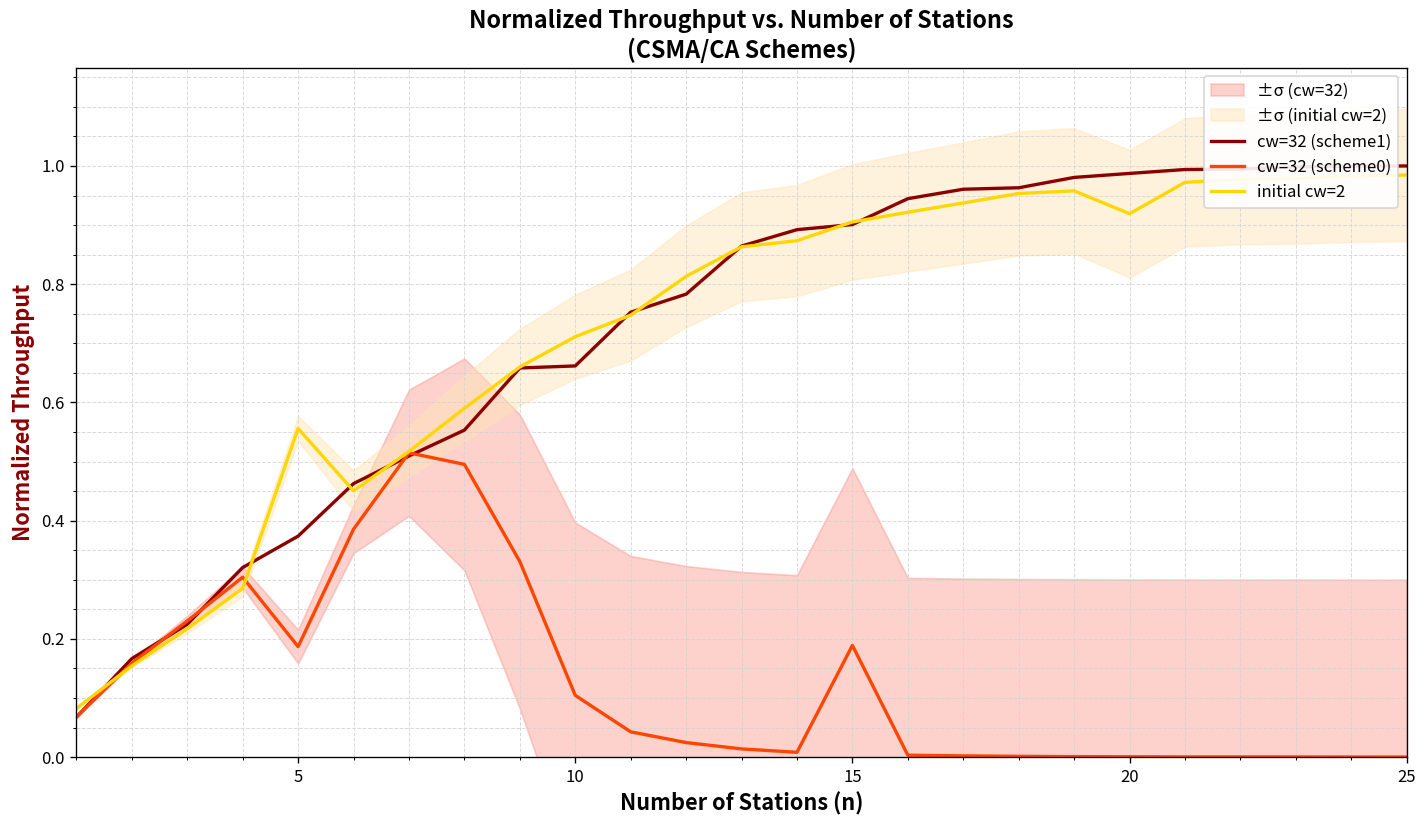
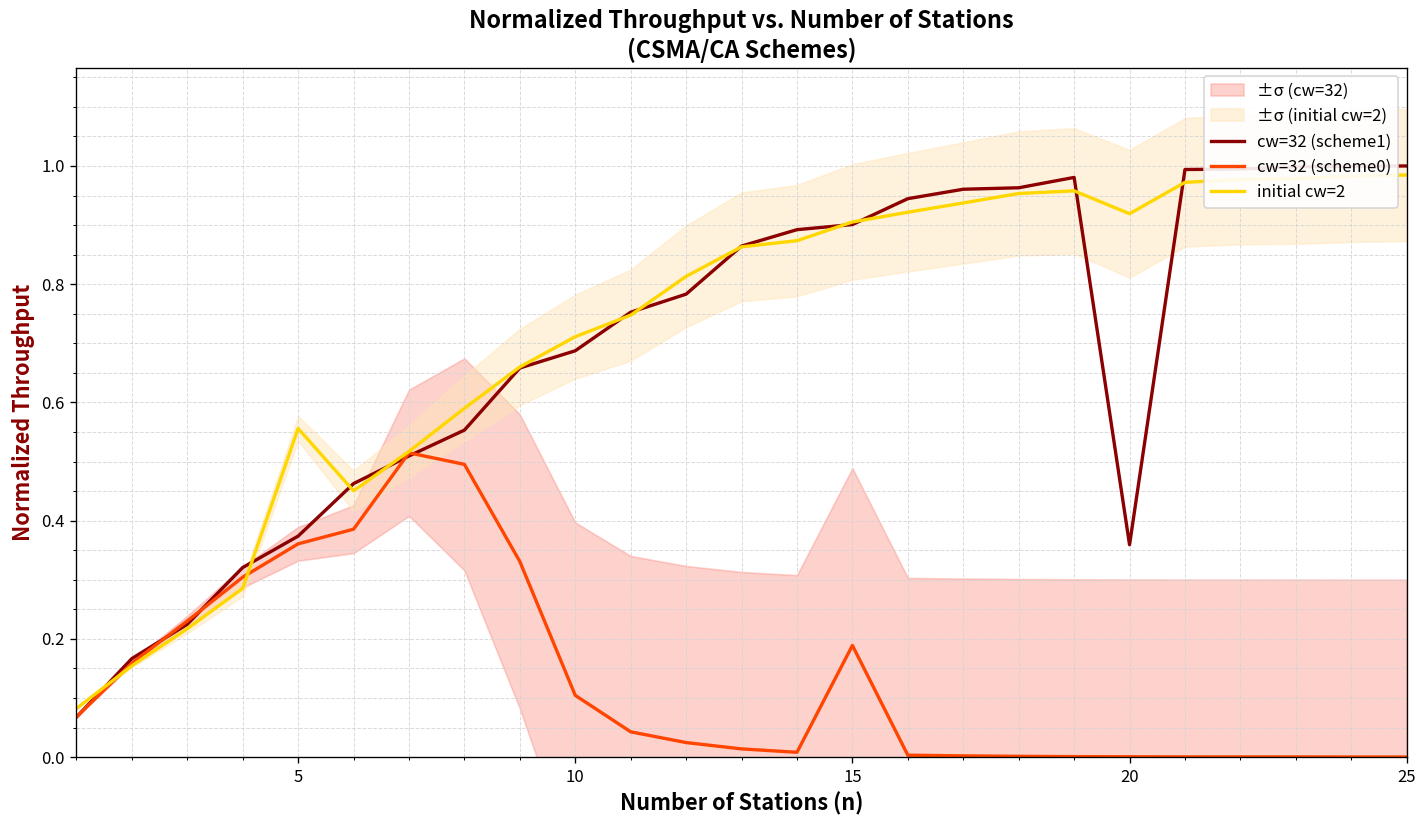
  {
    "cw=32 (scheme1)": {
      "5": 0.37,
-     "10": 0.66,
-     "20": 0.99,
+     "10": 0.69,
+     "20": 0.36,
      "25": 1.00
    },
    "cw=32 (scheme0)": {
-     "5": 0.19,
+     "5": 0.36,
      "10": 0.10,
      "15": 0.19,
      "20": 0.00,
      "25": 0.00
    },
    "initial cw=2": {
      "5": 0.56,
      "10": 0.71,
      "20": 0.92,
      "25": 0.98
    }
  }
